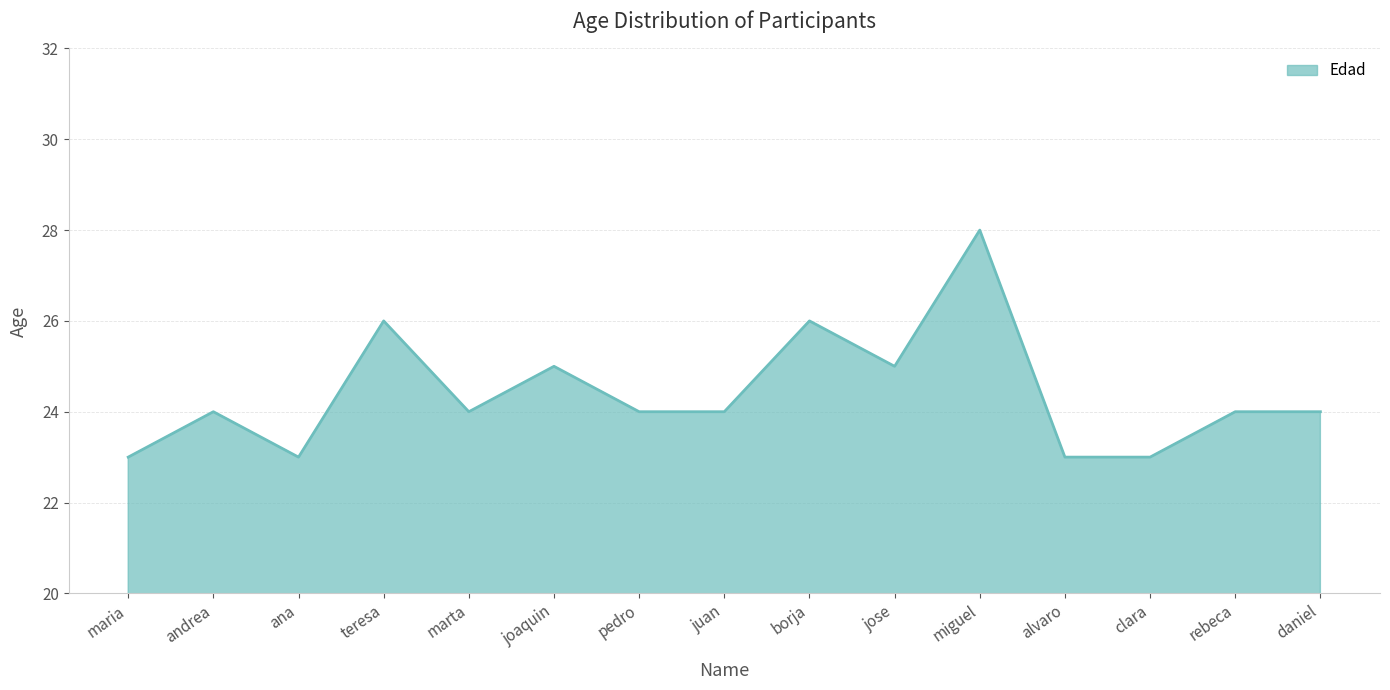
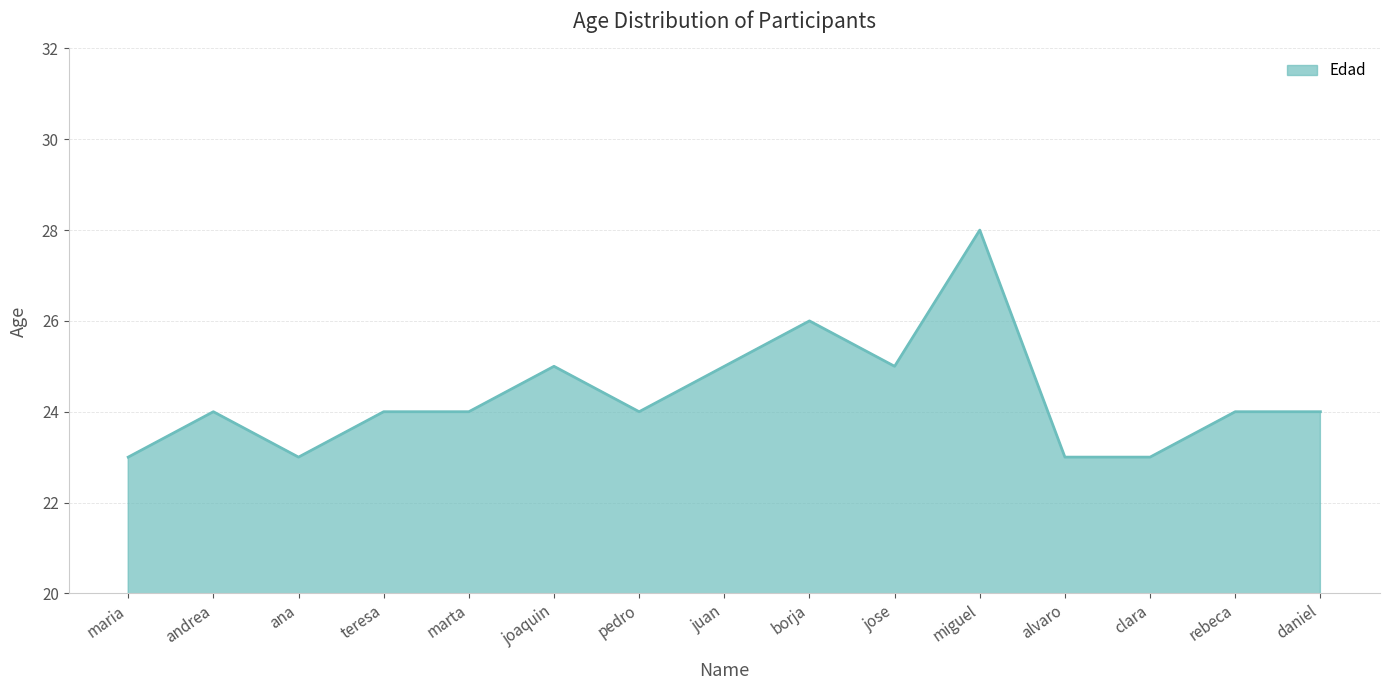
  {
    "maria": 23,
    "andrea": 24,
    "ana": 23,
-   "teresa": 26,
+   "teresa": 24,
    "marta": 24,
    "joaquin": 25,
    "pedro": 24,
-   "juan": 24,
+   "juan": 25,
    "borja": 26,
    "jose": 25,
    "miguel": 28,
    "alvaro": 23,
    "clara": 23,
    "rebeca": 24,
    "daniel": 24
  }
